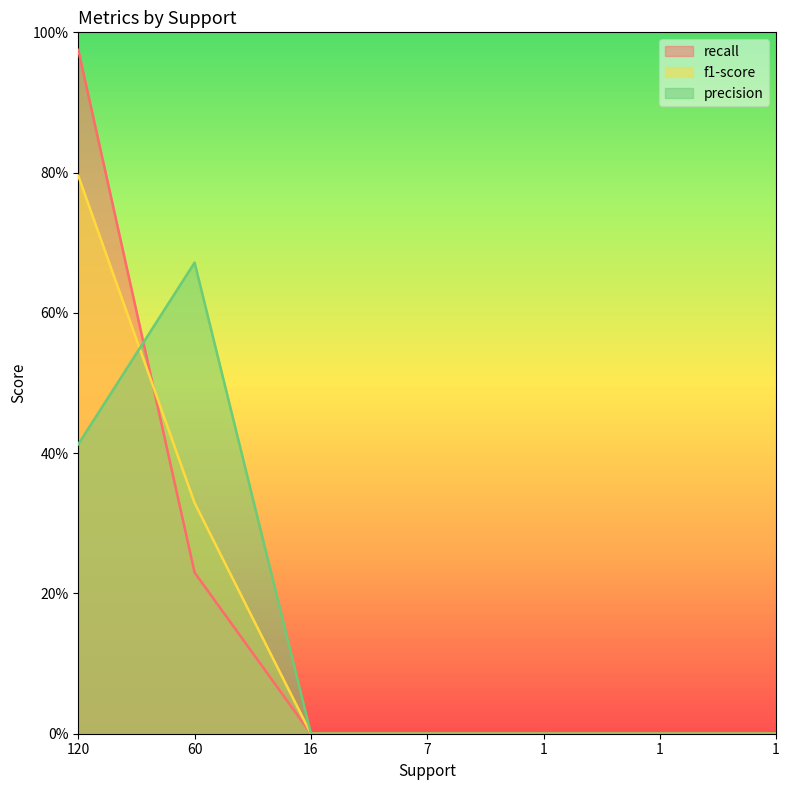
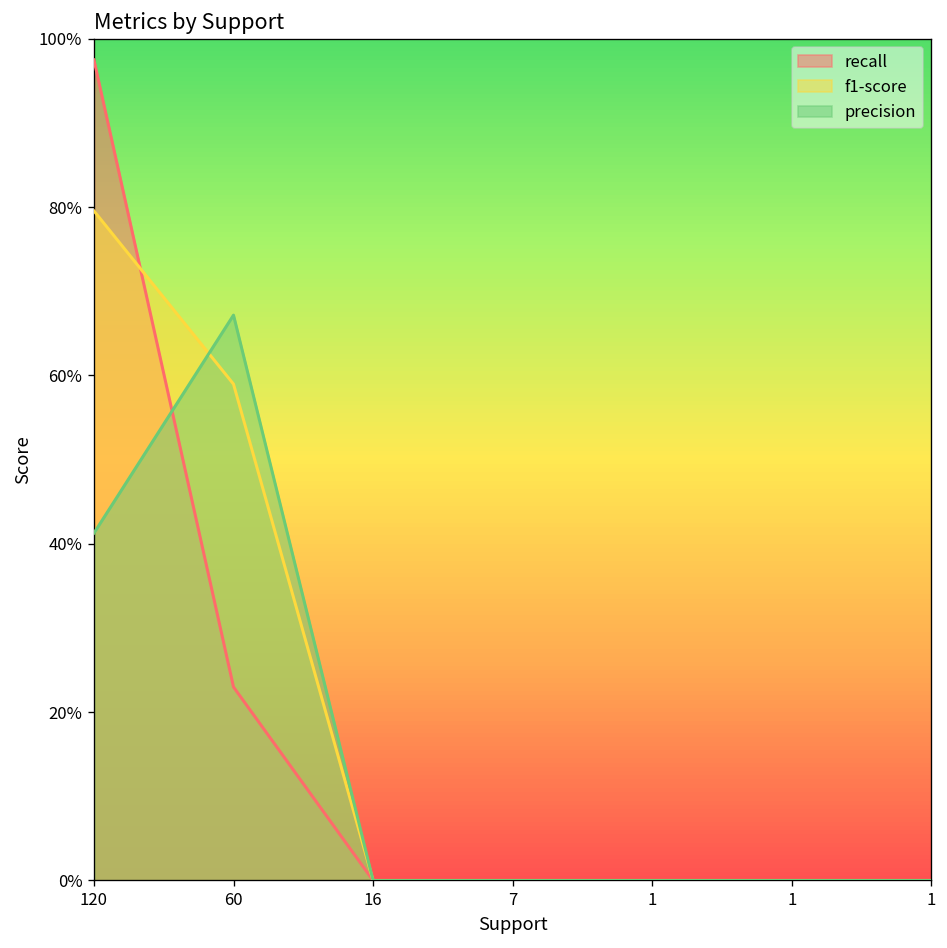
  {
    "recall": {
      "120": "98%",
      "60": "23%"
    },
    "f1-score": {
      "120": "80%",
-     "60": "33%"
+     "60": "59%"
    },
    "precision": {
      "120": "41%",
      "60": "67%"
    }
  }
